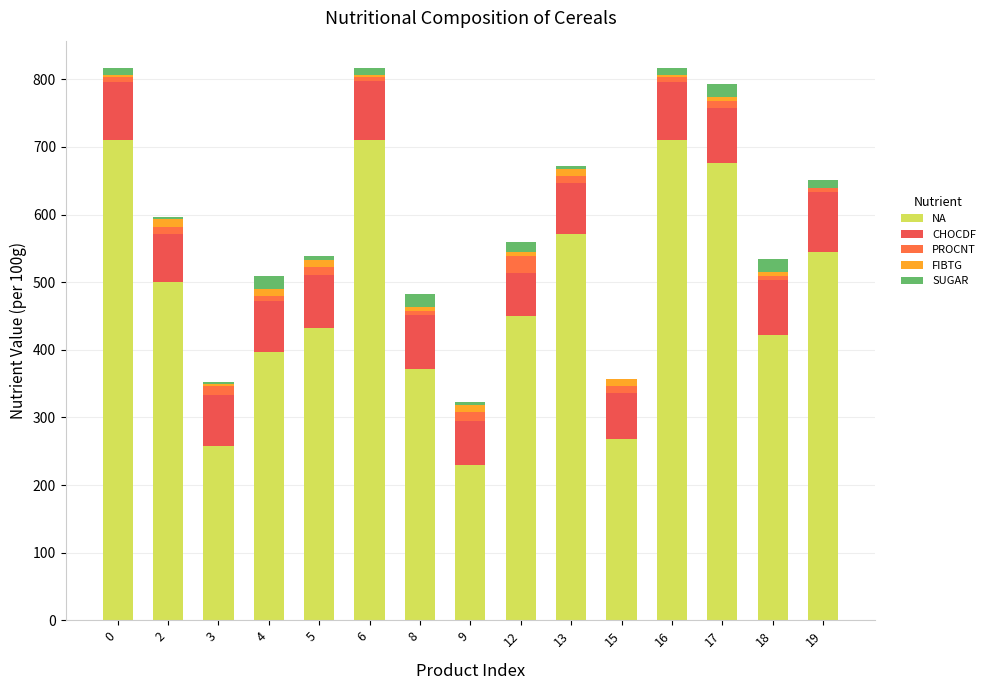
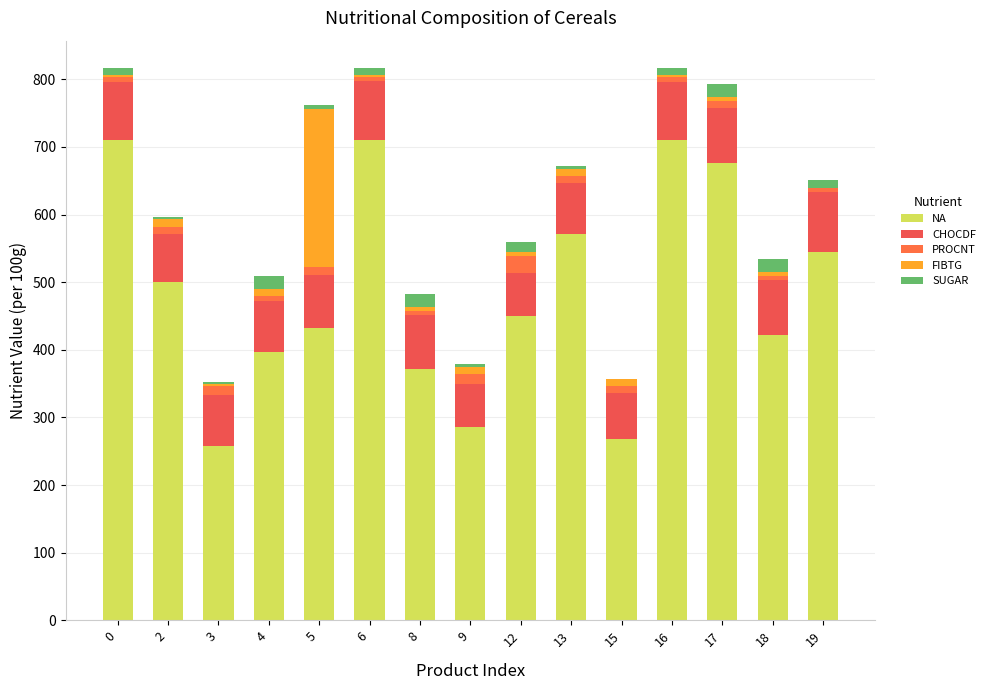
  {
    "NA": {
      "0": 710,
      "2": 500,
      "3": 260,
      "4": 400,
      "5": 430,
      "6": 710,
      "8": 370,
-     "9": 230,
+     "9": 290,
      "12": 450,
      "13": 570,
      "15": 270,
      "16": 710,
      "17": 680,
      "18": 420,
      "19": 550
    },
    "FIBTG": {
      "2": 10,
      "4": 10,
-     "5": 10,
+     "5": 230,
      "8": 10,
      "9": 10,
      "12": 10,
      "13": 10,
      "15": 10,
      "17": 10,
      "18": 10,
      "19": 0
    },
    "SUGAR": {
      "0": 10,
      "4": 20,
      "5": 10,
      "6": 10,
      "8": 20,
      "12": 20,
      "15": 0,
      "16": 10,
      "17": 20,
      "18": 20,
      "19": 10
    }
  }
